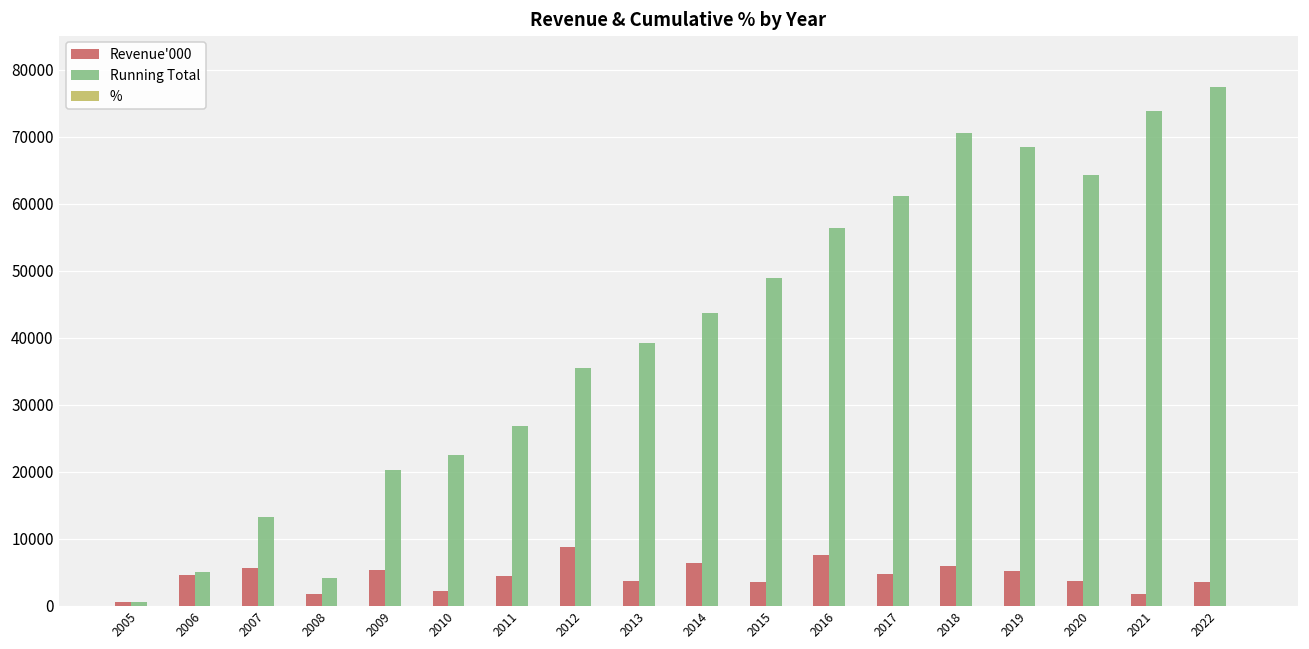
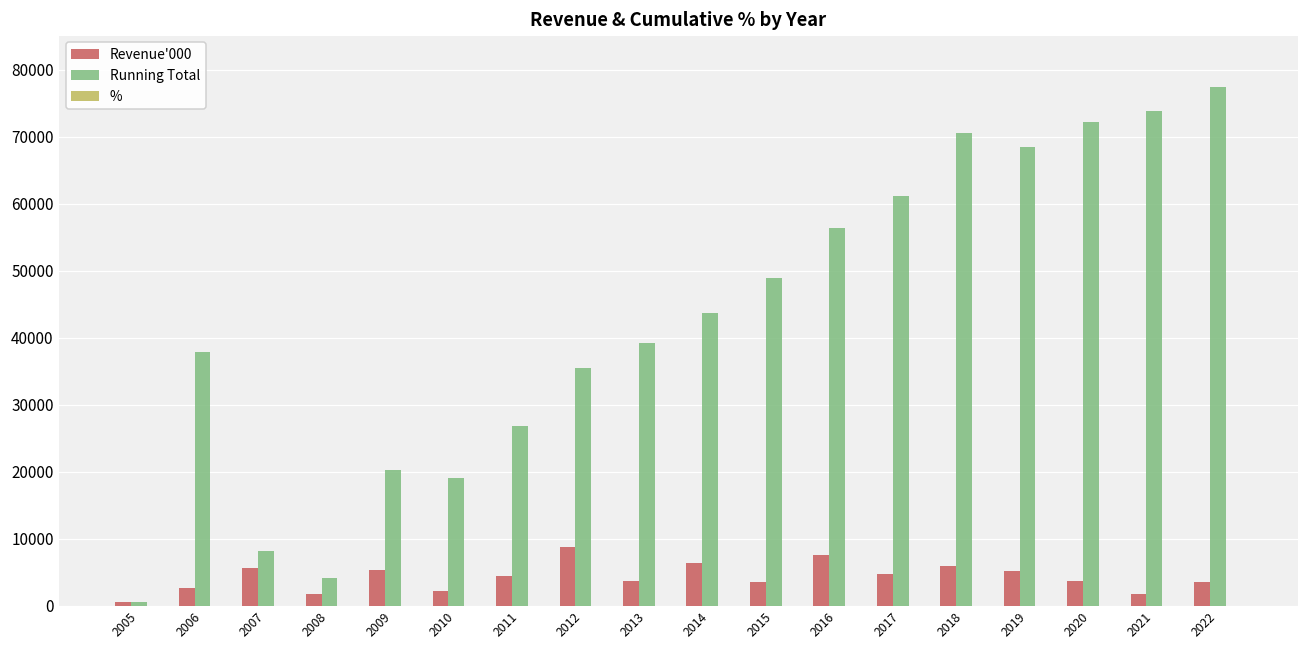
  {
    "Revenue'000": {
      "2005": 1000,
-     "2006": 5000,
+     "2006": 3000,
      "2007": 6000,
      "2008": 2000,
      "2009": 5000,
      "2010": 2000,
      "2011": 4000,
      "2012": 9000,
      "2013": 4000,
      "2014": 6000,
      "2015": 3000,
      "2016": 7000,
      "2017": 5000,
      "2018": 6000,
      "2019": 5000,
      "2020": 4000,
      "2021": 2000,
      "2022": 3000
    },
    "Running Total": {
      "2005": 1000,
-     "2006": 5000,
-     "2007": 13000,
+     "2006": 38000,
+     "2007": 8000,
      "2008": 4000,
      "2009": 20000,
-     "2010": 22000,
+     "2010": 19000,
      "2011": 27000,
      "2012": 36000,
      "2013": 39000,
      "2014": 44000,
      "2015": 49000,
      "2016": 56000,
      "2017": 61000,
      "2018": 71000,
      "2019": 69000,
-     "2020": 64000,
+     "2020": 72000,
      "2021": 74000,
      "2022": 77000
    },
    "%": {
      "2005": 0
    }
  }
